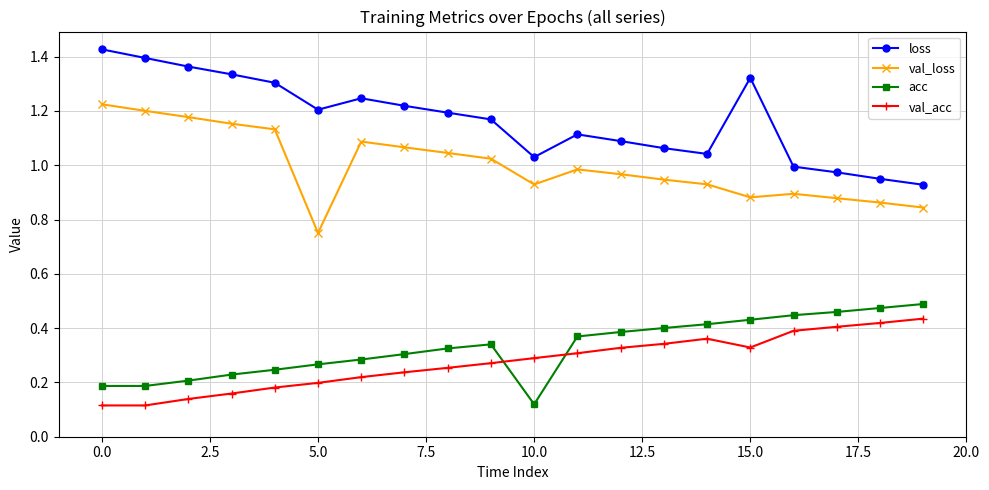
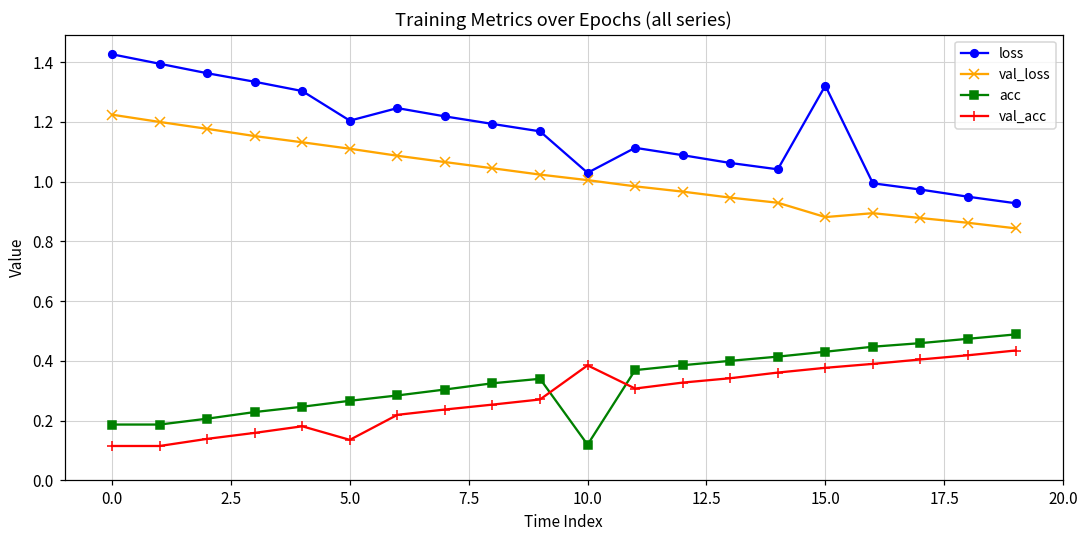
  {
    "loss": {
      "0.0": 1.43,
      "5.0": 1.20,
      "10.0": 1.03,
      "15.0": 1.32
    },
    "val_loss": {
      "0.0": 1.22,
-     "5.0": 0.75,
-     "10.0": 0.93,
+     "5.0": 1.11,
+     "10.0": 1.01,
      "15.0": 0.88
    },
    "acc": {
      "0.0": 0.19,
      "5.0": 0.27,
      "10.0": 0.12,
      "15.0": 0.43
    },
    "val_acc": {
      "0.0": 0.12,
-     "5.0": 0.20,
-     "10.0": 0.29,
-     "15.0": 0.33
+     "5.0": 0.14,
+     "10.0": 0.39,
+     "15.0": 0.38
    }
  }
